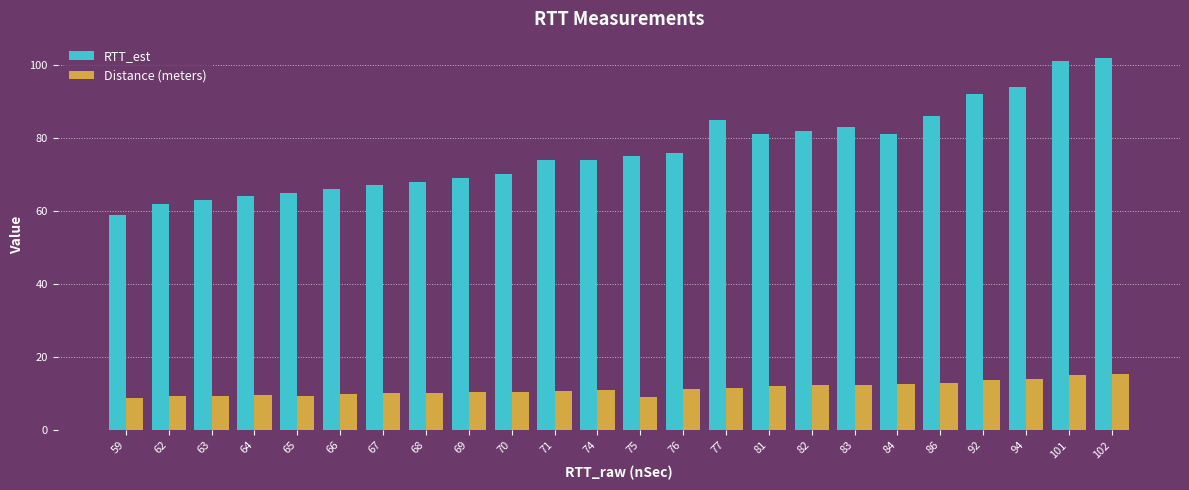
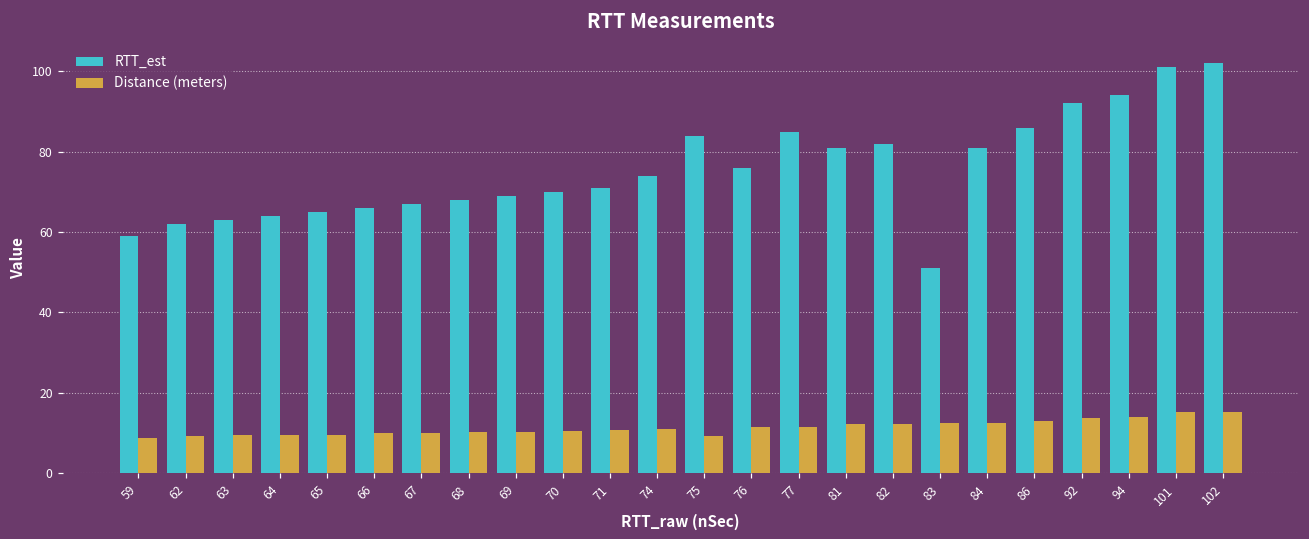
  {
    "RTT_est": {
      "59": 59,
      "62": 62,
      "63": 63,
      "64": 64,
      "65": 65,
      "66": 66,
      "67": 67,
      "68": 68,
      "69": 69,
      "70": 70,
-     "71": 74,
+     "71": 71,
      "74": 74,
-     "75": 75,
+     "75": 84,
      "76": 76,
      "77": 85,
      "81": 81,
      "82": 82,
-     "83": 83,
+     "83": 51,
      "84": 81,
      "86": 86,
      "92": 92,
      "94": 94,
      "101": 101,
      "102": 102
    },
    "Distance (meters)": {
      "59": 9,
      "62": 9,
      "63": 9,
      "64": 10,
      "65": 9,
      "66": 10,
      "67": 10,
      "68": 10,
      "69": 10,
      "70": 11,
      "71": 11,
      "74": 11,
      "75": 9,
      "76": 11,
      "77": 12,
      "81": 12,
      "82": 12,
      "83": 12,
      "84": 13,
      "86": 13,
      "92": 14,
      "94": 14,
      "101": 15,
      "102": 15
    }
  }
